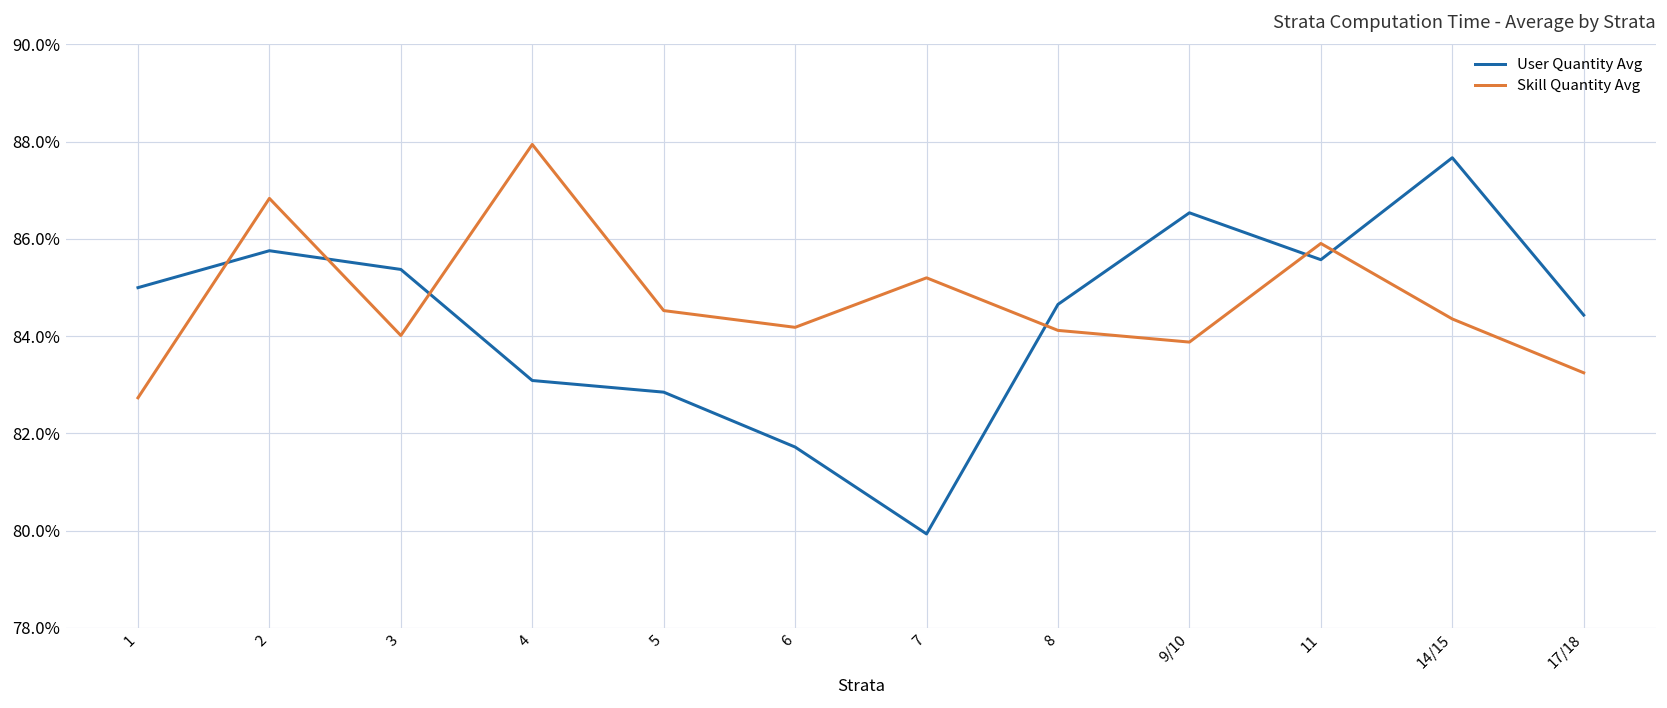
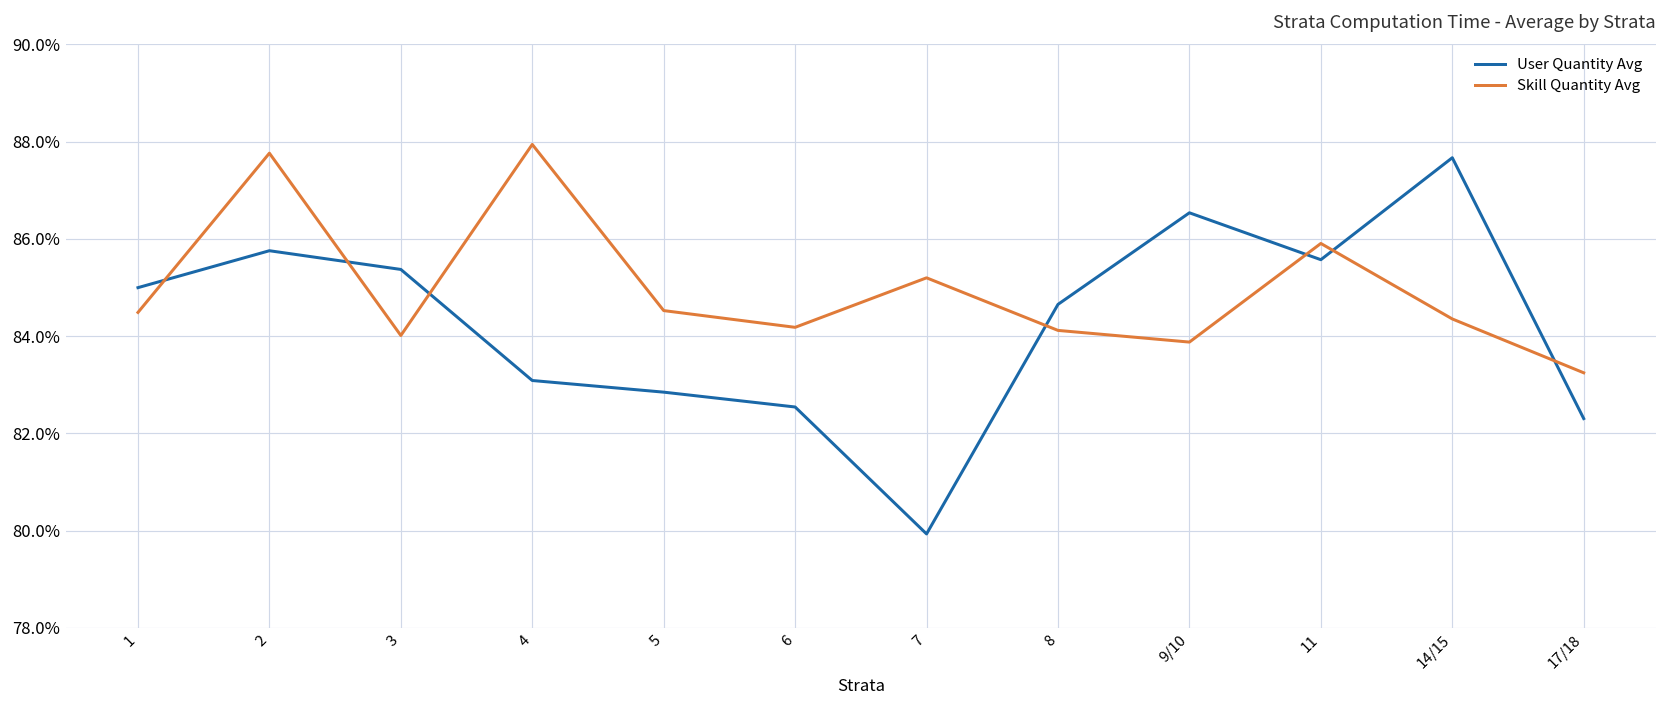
  {
    "User Quantity Avg": {
      "1": "85.0%",
      "2": "85.8%",
      "3": "85.4%",
      "4": "83.1%",
      "5": "82.8%",
-     "6": "81.7%",
+     "6": "82.5%",
      "7": "79.9%",
      "8": "84.7%",
      "9/10": "86.5%",
      "11": "85.6%",
      "14/15": "87.7%",
-     "17/18": "84.4%"
+     "17/18": "82.3%"
    },
    "Skill Quantity Avg": {
-     "1": "82.7%",
-     "2": "86.8%",
+     "1": "84.5%",
+     "2": "87.8%",
      "3": "84.0%",
      "4": "87.9%",
      "5": "84.5%",
      "6": "84.2%",
      "7": "85.2%",
      "8": "84.1%",
      "9/10": "83.9%",
      "11": "85.9%",
      "14/15": "84.4%",
      "17/18": "83.2%"
    }
  }
